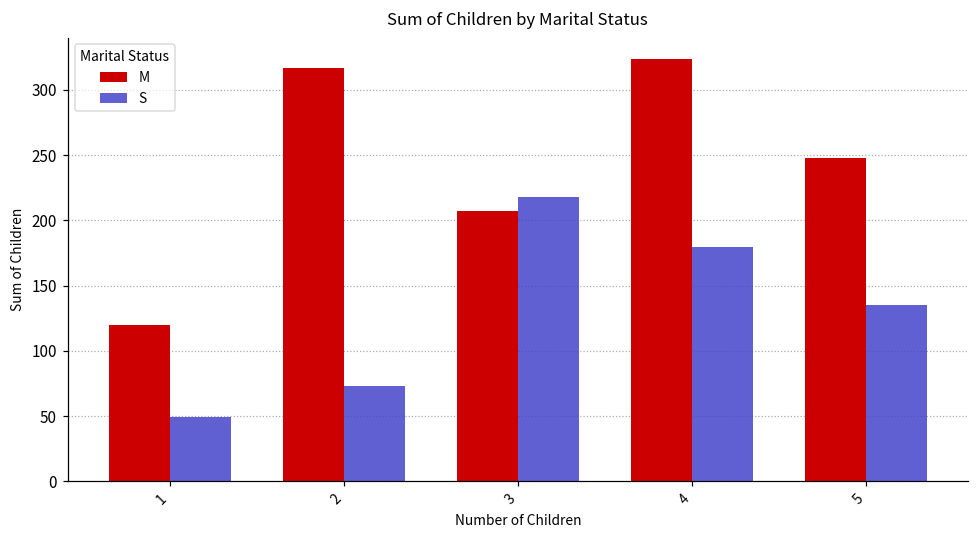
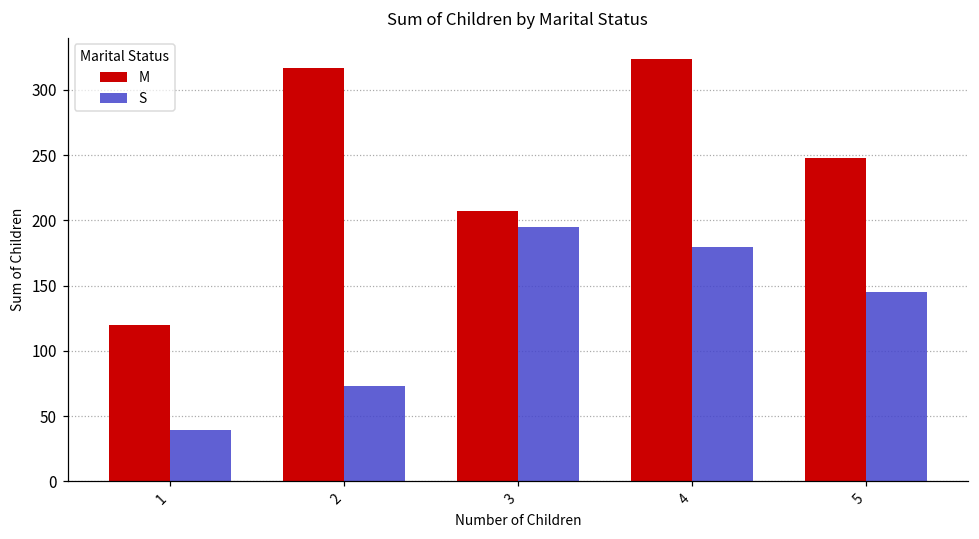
  {
    "M": {
      "1": 120,
      "2": 317,
      "3": 207,
      "4": 324,
      "5": 248
    },
    "S": {
-     "1": 49,
+     "1": 39,
      "2": 73,
-     "3": 218,
+     "3": 195,
      "4": 180,
-     "5": 135
+     "5": 145
    }
  }
